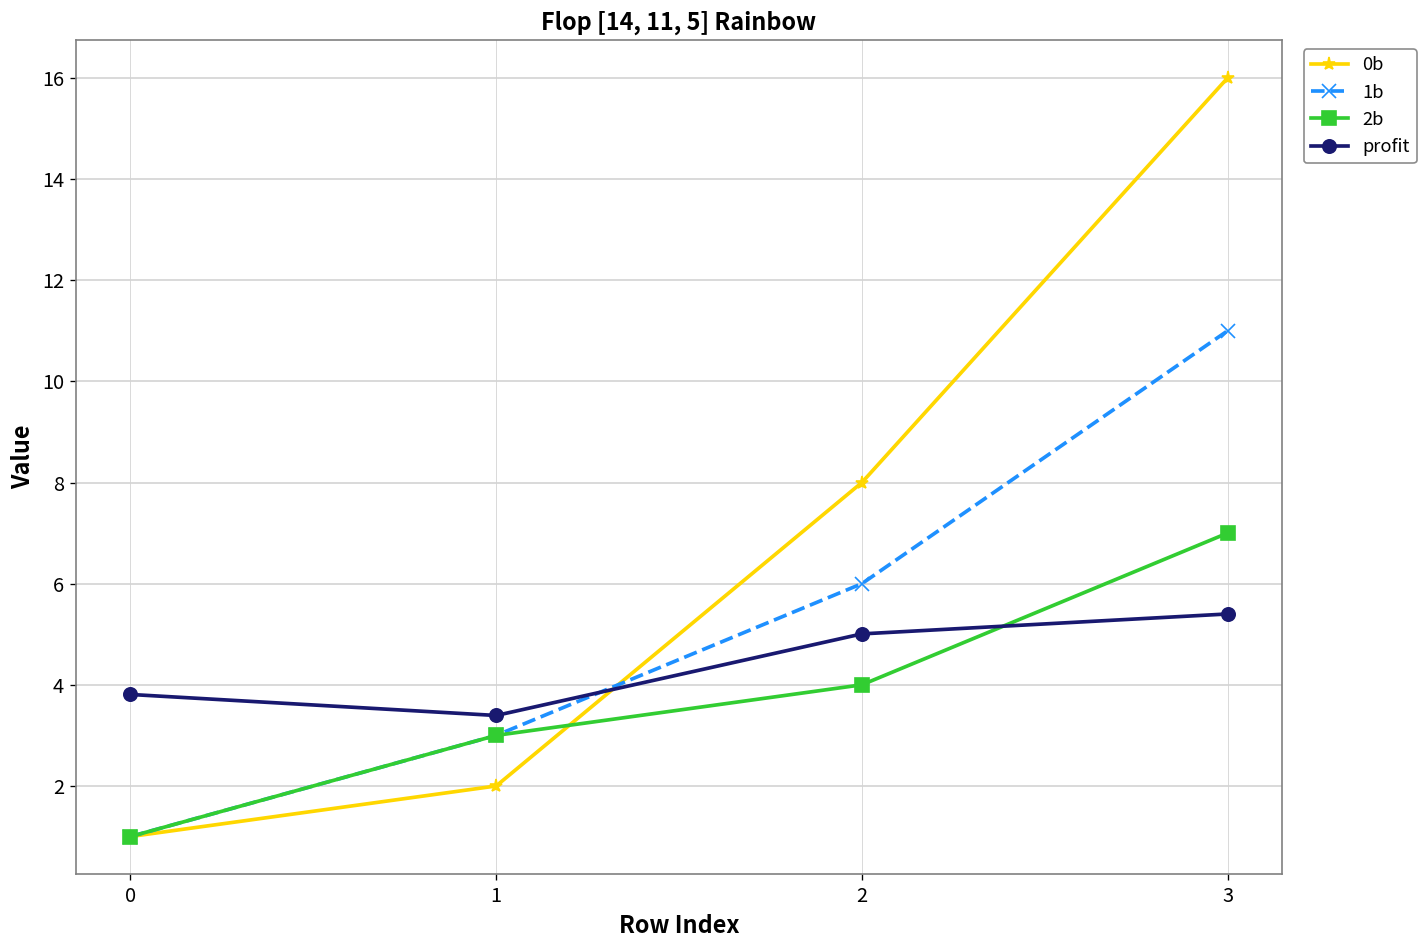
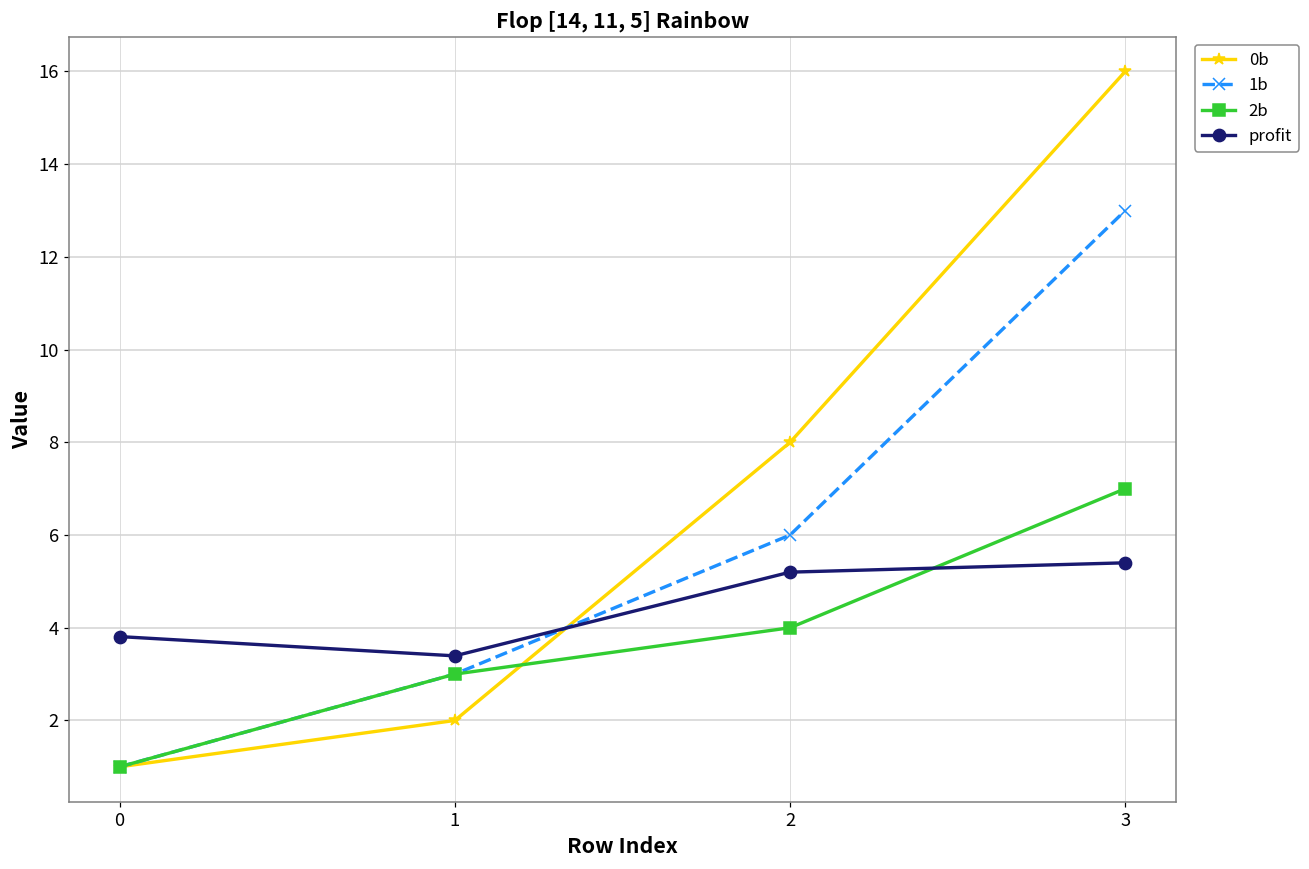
  {
    "0b": {
      "1": 2.0,
      "2": 8.0,
      "3": 16.0
    },
    "1b": {
      "2": 6,
-     "3": 11
+     "3": 13
    },
    "2b": {
      "2": 4.0,
      "3": 7.0
    },
    "profit": {
      "0": 3.8,
      "1": 3.4,
-     "2": 5.0,
+     "2": 5.2,
      "3": 5.4
    }
  }
